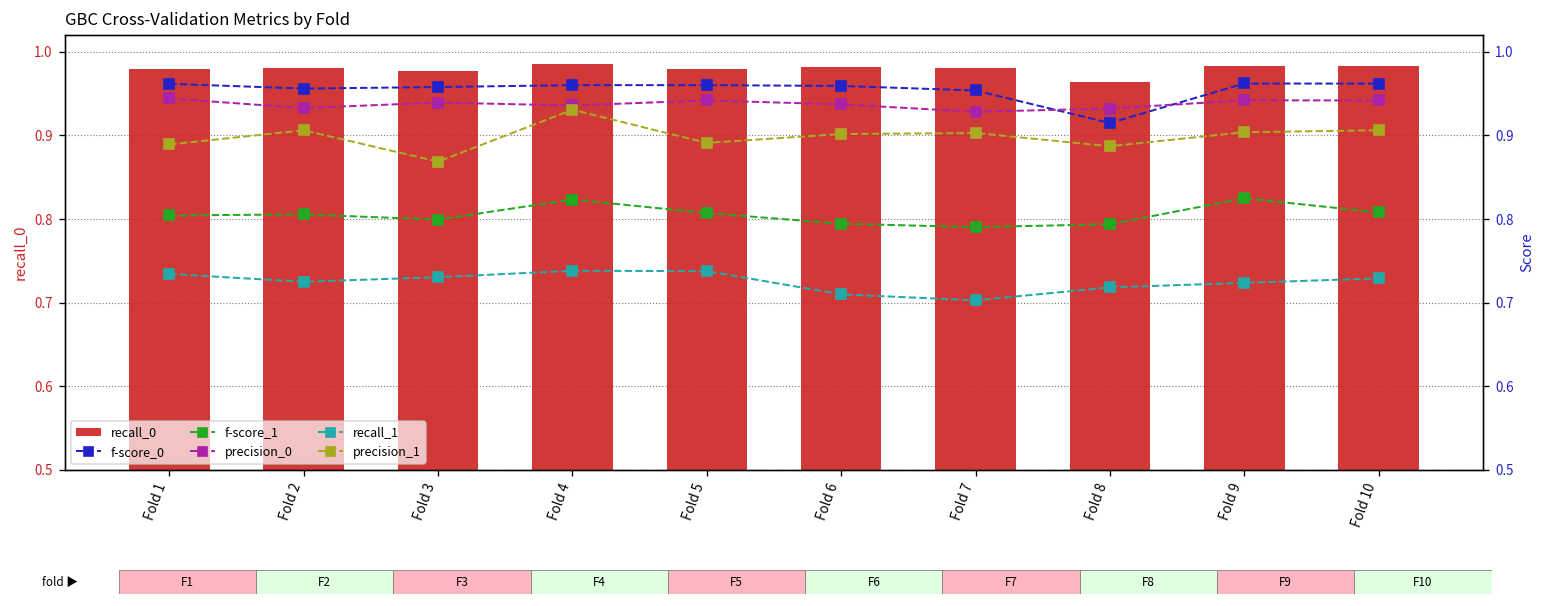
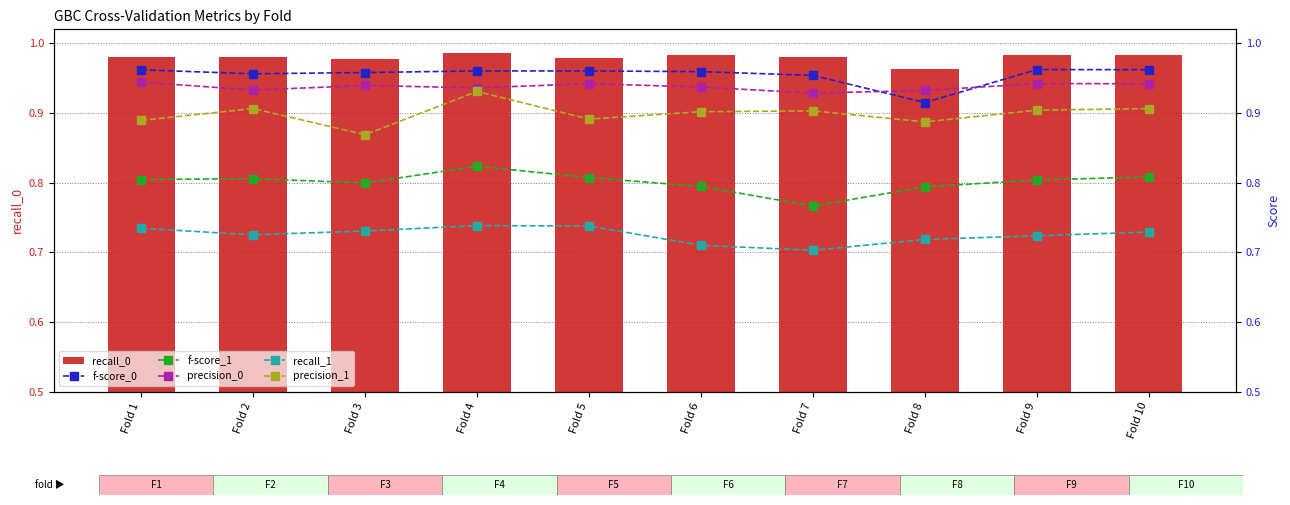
  {
    "recall_0": {
      "Fold 1": 0.98,
      "Fold 2": 0.98,
      "Fold 3": 0.98,
      "Fold 4": 0.99,
      "Fold 5": 0.98,
      "Fold 6": 0.98,
      "Fold 7": 0.98,
      "Fold 8": 0.96,
      "Fold 9": 0.98,
      "Fold 10": 0.98
    },
    "f-score_0": {
      "Fold 1": 0.96,
      "Fold 2": 0.96,
      "Fold 3": 0.96,
      "Fold 4": 0.96,
      "Fold 5": 0.96,
      "Fold 6": 0.96,
      "Fold 7": 0.95,
      "Fold 8": 0.91,
      "Fold 9": 0.96,
      "Fold 10": 0.96
    },
    "f-score_1": {
      "Fold 1": 0.80,
      "Fold 2": 0.81,
      "Fold 3": 0.80,
      "Fold 4": 0.82,
      "Fold 5": 0.81,
      "Fold 6": 0.79,
-     "Fold 7": 0.79,
+     "Fold 7": 0.77,
      "Fold 8": 0.79,
-     "Fold 9": 0.82,
+     "Fold 9": 0.80,
      "Fold 10": 0.81
    },
    "precision_0": {
      "Fold 1": 0.94,
      "Fold 2": 0.93,
      "Fold 3": 0.94,
      "Fold 4": 0.94,
      "Fold 5": 0.94,
      "Fold 6": 0.94,
      "Fold 7": 0.93,
      "Fold 8": 0.93,
      "Fold 9": 0.94,
      "Fold 10": 0.94
    },
    "recall_1": {
      "Fold 1": 0.73,
      "Fold 2": 0.73,
      "Fold 3": 0.73,
      "Fold 4": 0.74,
      "Fold 5": 0.74,
      "Fold 6": 0.71,
      "Fold 7": 0.70,
      "Fold 8": 0.72,
      "Fold 9": 0.72,
      "Fold 10": 0.73
    },
    "precision_1": {
      "Fold 1": 0.89,
      "Fold 2": 0.91,
      "Fold 3": 0.87,
      "Fold 4": 0.93,
      "Fold 5": 0.89,
      "Fold 6": 0.90,
      "Fold 7": 0.90,
      "Fold 8": 0.89,
      "Fold 9": 0.90,
      "Fold 10": 0.91
    }
  }
